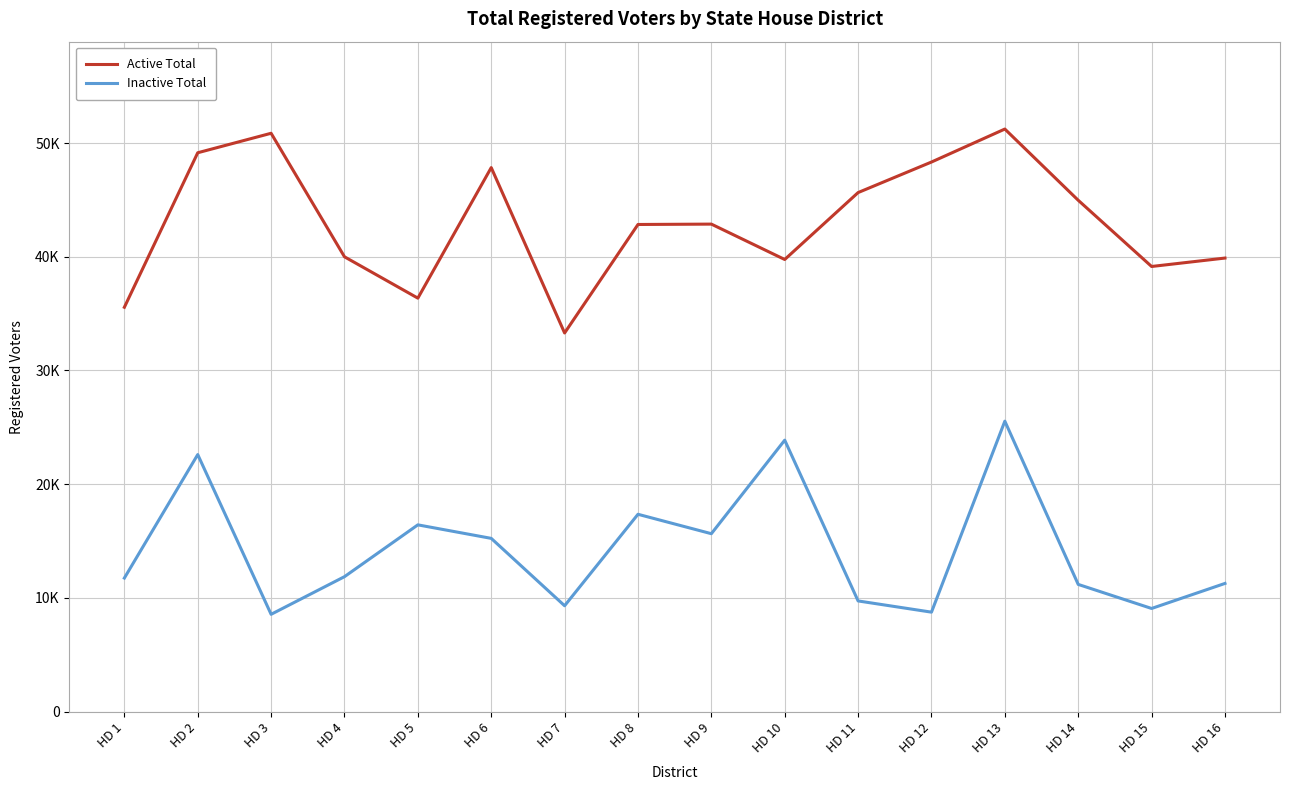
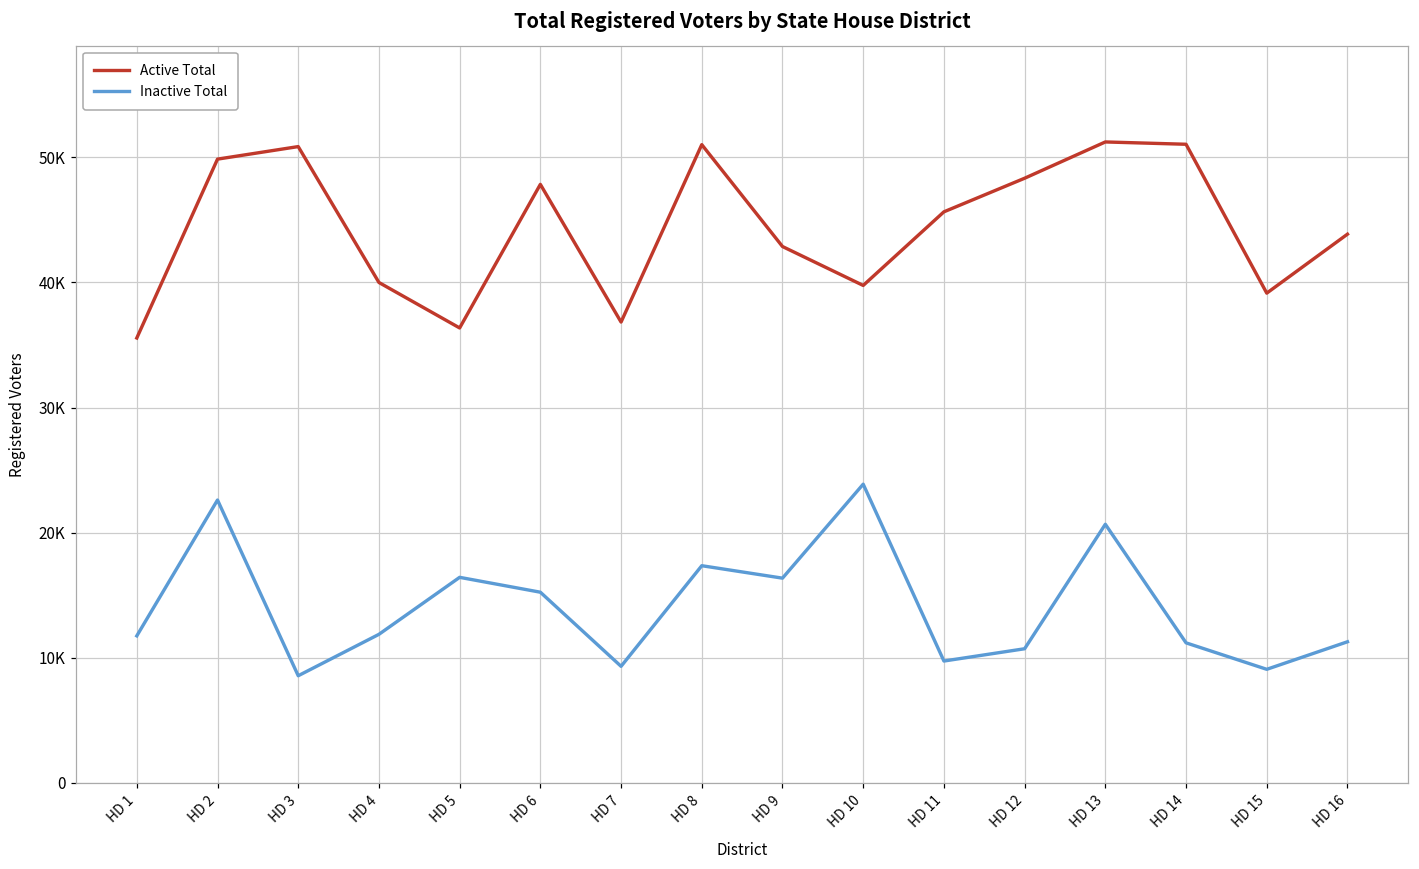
  {
    "Active Total": {
      "HD 1": 35600,
-     "HD 2": 49200,
+     "HD 2": 49900,
      "HD 3": 50900,
      "HD 4": 40000,
      "HD 5": 36400,
      "HD 6": 47800,
-     "HD 7": 33300,
-     "HD 8": 42800,
+     "HD 7": 36800,
+     "HD 8": 51000,
      "HD 9": 42900,
      "HD 10": 39800,
      "HD 11": 45600,
      "HD 12": 48300,
      "HD 13": 51200,
-     "HD 14": 45000,
+     "HD 14": 51100,
      "HD 15": 39100,
-     "HD 16": 39900
+     "HD 16": 43900
    },
    "Inactive Total": {
      "HD 1": 11700,
      "HD 2": 22600,
      "HD 3": 8600,
      "HD 4": 11900,
      "HD 5": 16400,
      "HD 6": 15200,
      "HD 7": 9300,
      "HD 8": 17400,
-     "HD 9": 15600,
+     "HD 9": 16400,
      "HD 10": 23900,
      "HD 11": 9700,
-     "HD 12": 8700,
-     "HD 13": 25500,
+     "HD 12": 10700,
+     "HD 13": 20700,
      "HD 14": 11200,
      "HD 15": 9100,
      "HD 16": 11300
    }
  }
